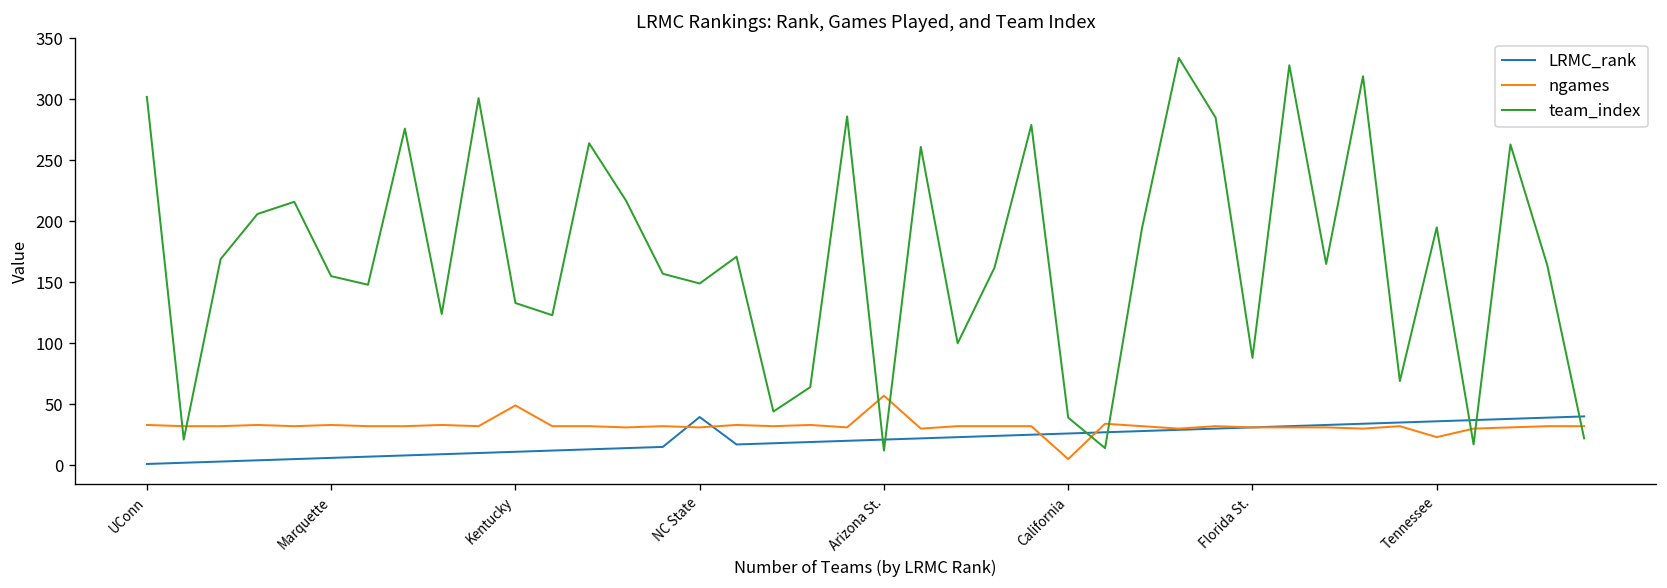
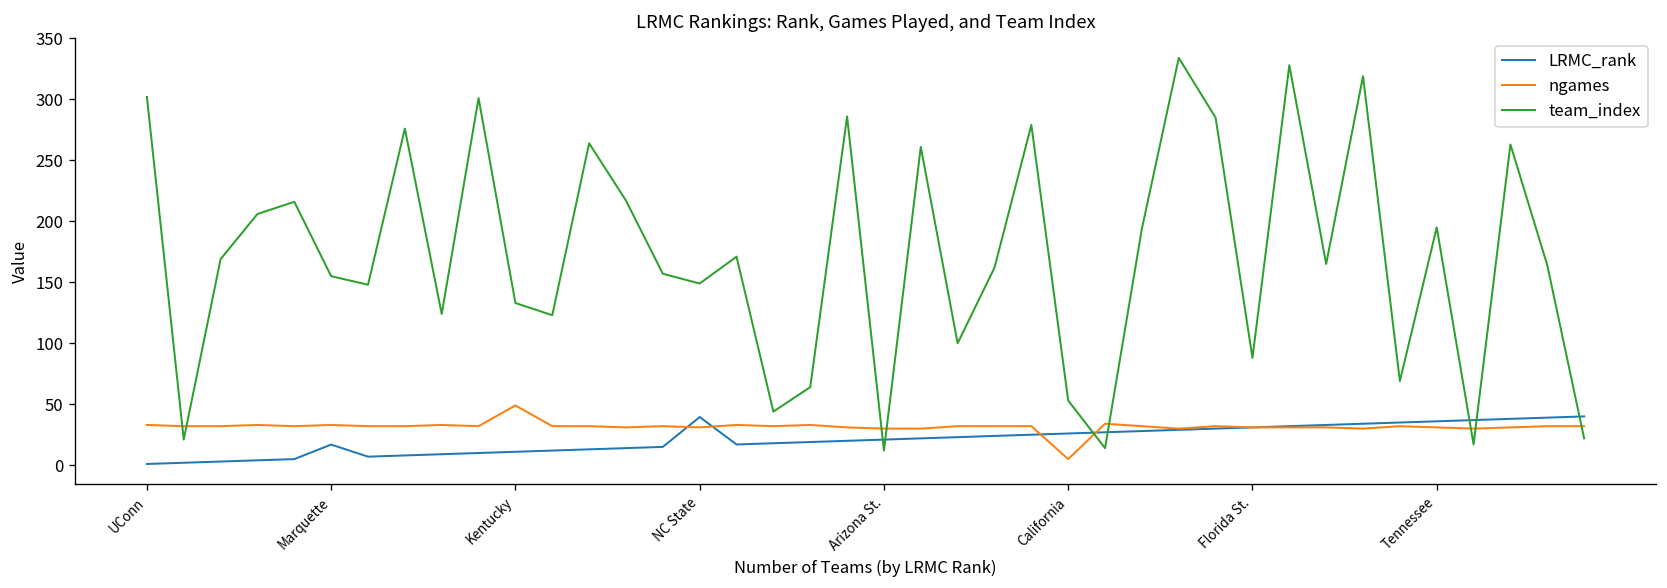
  {
    "LRMC_rank": {
      "UConn": 1,
-     "Marquette": 6,
+     "Marquette": 17,
      "Kentucky": 11,
      "NC State": 40,
      "Arizona St.": 21,
      "California": 26,
      "Tennessee": 36
    },
    "ngames": {
      "UConn": 33,
      "Marquette": 33,
      "Kentucky": 49,
      "NC State": 31,
-     "Arizona St.": 57,
+     "Arizona St.": 30,
      "California": 5,
-     "Tennessee": 23
+     "Tennessee": 31
    },
    "team_index": {
      "UConn": 302,
      "Marquette": 155,
      "Kentucky": 133,
      "NC State": 149,
      "Arizona St.": 12,
-     "California": 39,
+     "California": 53,
      "Florida St.": 88,
      "Tennessee": 195
    }
  }
